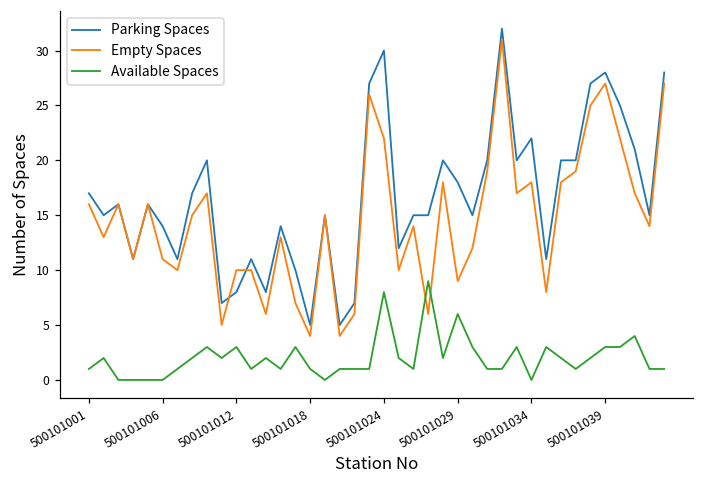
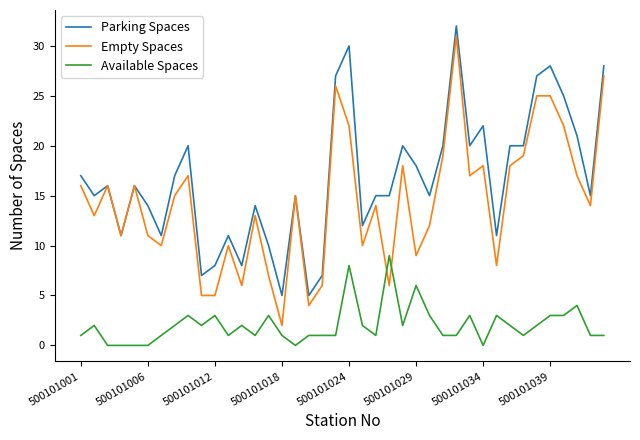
  {
    "Parking Spaces": {
      "500101001": 17,
      "500101006": 14,
      "500101012": 8,
      "500101018": 5,
      "500101024": 30,
      "500101029": 18,
      "500101034": 22,
      "500101039": 28
    },
    "Empty Spaces": {
      "500101001": 16,
      "500101006": 11,
-     "500101012": 10,
-     "500101018": 4,
+     "500101012": 5,
+     "500101018": 2,
      "500101024": 22,
      "500101029": 9,
      "500101034": 18,
-     "500101039": 27
+     "500101039": 25
    },
    "Available Spaces": {
      "500101001": 1,
      "500101006": 0,
      "500101012": 3,
      "500101018": 1,
      "500101024": 8,
      "500101029": 6,
      "500101034": 0,
      "500101039": 3
    }
  }
